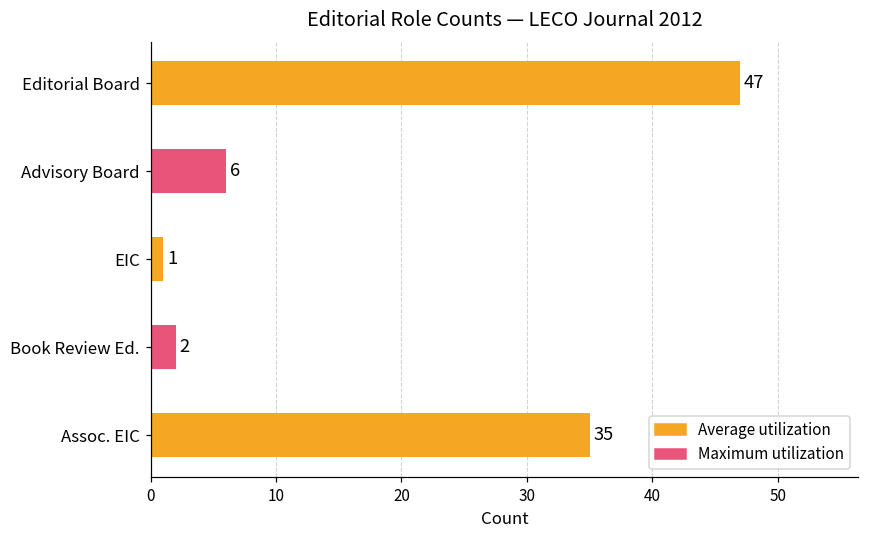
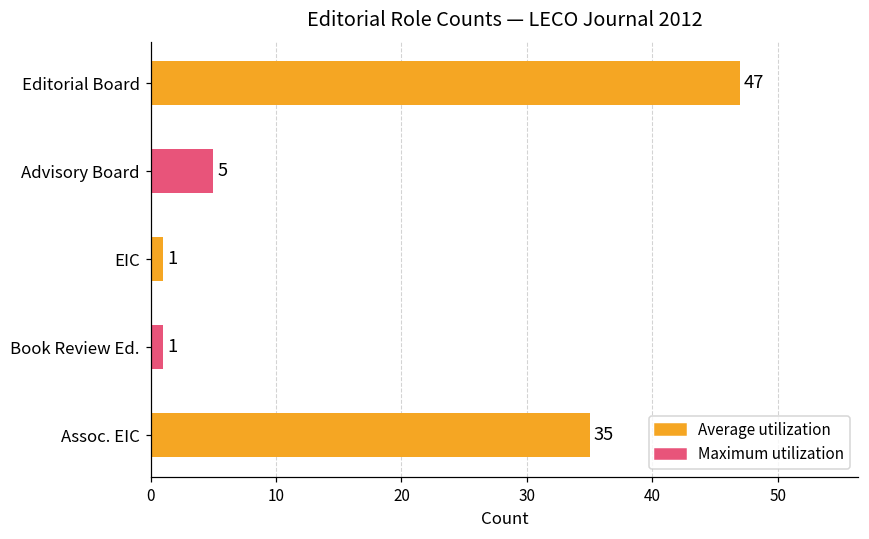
  {
    "Editorial Board": 47,
-   "Advisory Board": 6,
+   "Advisory Board": 5,
    "EIC": 1,
-   "Book Review Ed.": 2,
+   "Book Review Ed.": 1,
    "Assoc. EIC": 35
  }
